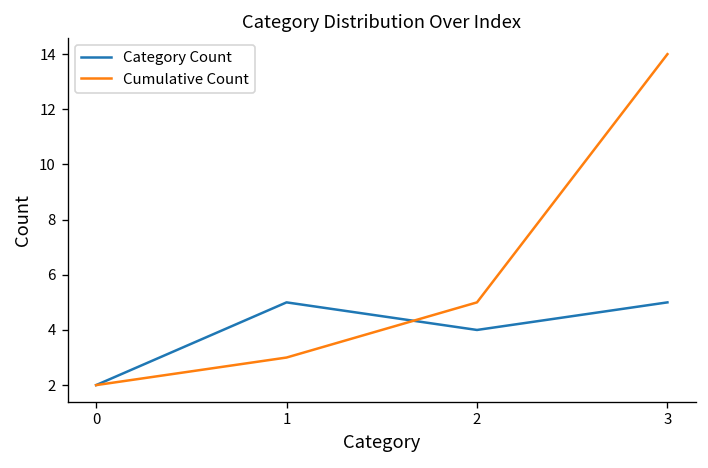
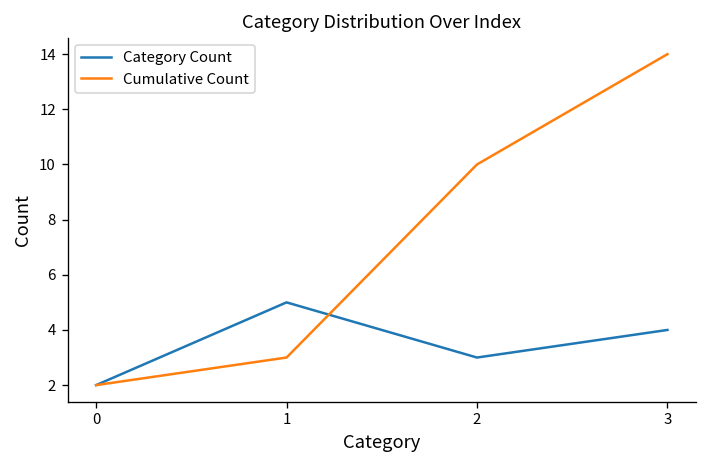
  {
    "Category Count": {
      "1": 5,
-     "2": 4,
-     "3": 5
+     "2": 3,
+     "3": 4
    },
    "Cumulative Count": {
      "1": 3,
-     "2": 5,
+     "2": 10,
      "3": 14
    }
  }
